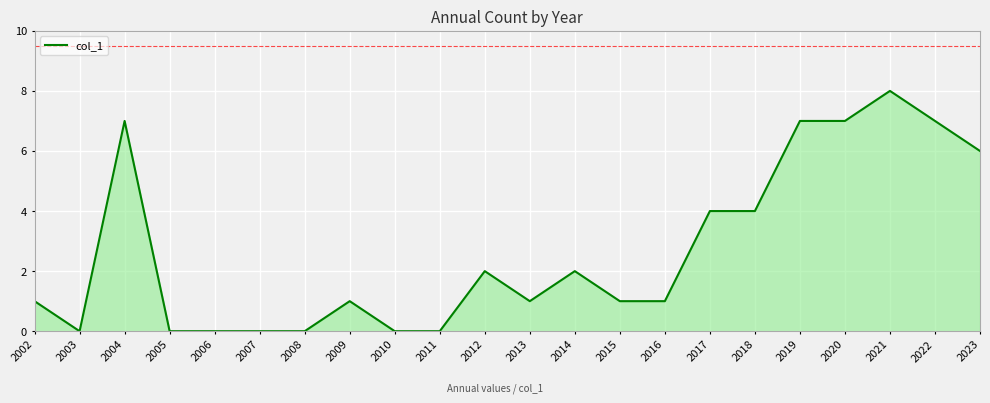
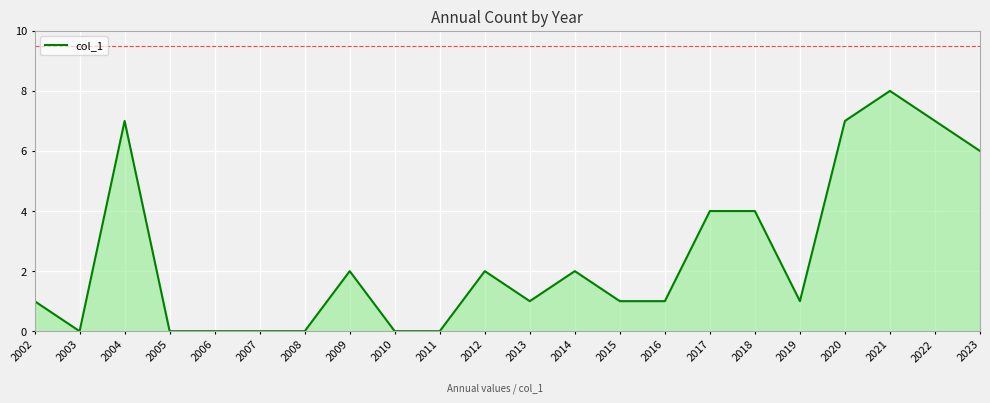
  {
    "2002": 1,
    "2003": 0,
    "2004": 7,
    "2005": 0,
    "2006": 0,
    "2007": 0,
    "2008": 0,
-   "2009": 1,
+   "2009": 2,
    "2010": 0,
    "2011": 0,
    "2012": 2,
    "2013": 1,
    "2014": 2,
    "2015": 1,
    "2016": 1,
    "2017": 4,
    "2018": 4,
-   "2019": 7,
+   "2019": 1,
    "2020": 7,
    "2021": 8,
    "2022": 7,
    "2023": 6
  }
